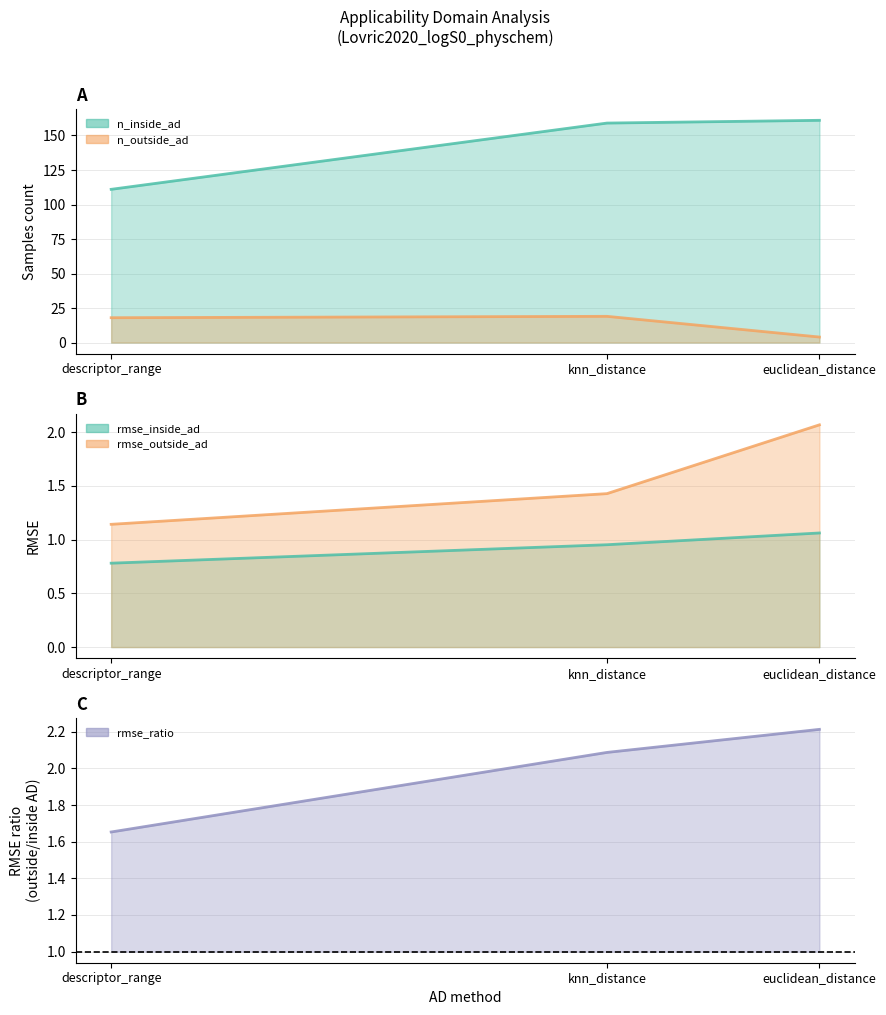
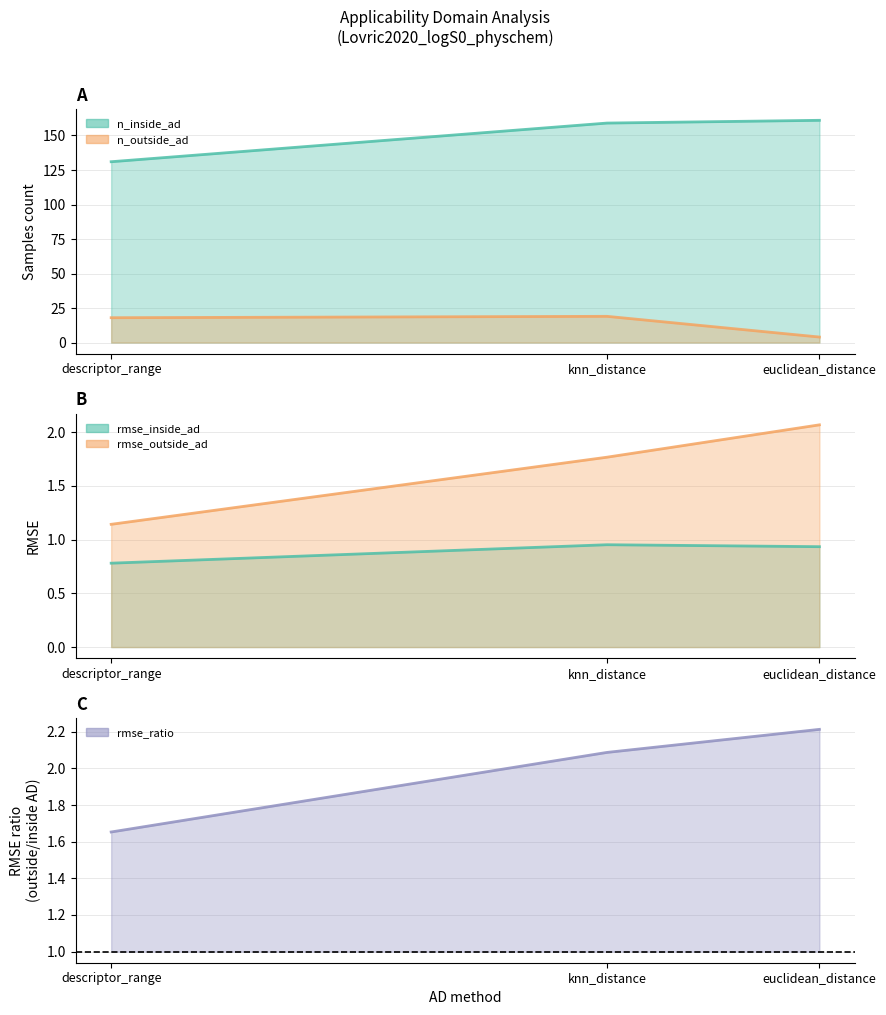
  {
    "A": {
      "n_inside_ad": {
-       "descriptor_range": 111,
+       "descriptor_range": 131,
        "knn_distance": 159,
        "euclidean_distance": 161
      },
      "n_outside_ad": {
        "descriptor_range": 18,
        "knn_distance": 19,
        "euclidean_distance": 4
      }
    },
    "B": {
      "rmse_inside_ad": {
        "descriptor_range": 0.78,
        "knn_distance": 0.95,
-       "euclidean_distance": 1.06
+       "euclidean_distance": 0.93
      },
      "rmse_outside_ad": {
        "descriptor_range": 1.14,
-       "knn_distance": 1.43,
+       "knn_distance": 1.77,
        "euclidean_distance": 2.07
      }
    },
    "C": {
      "descriptor_range": 1.65,
      "knn_distance": 2.09,
      "euclidean_distance": 2.21
    }
  }
